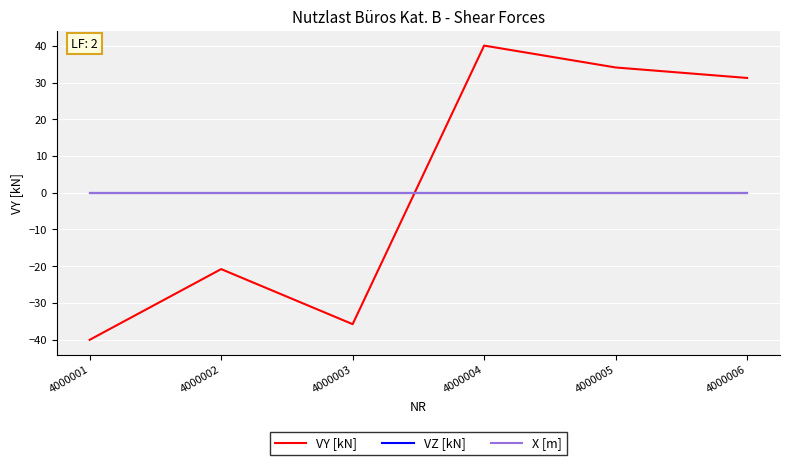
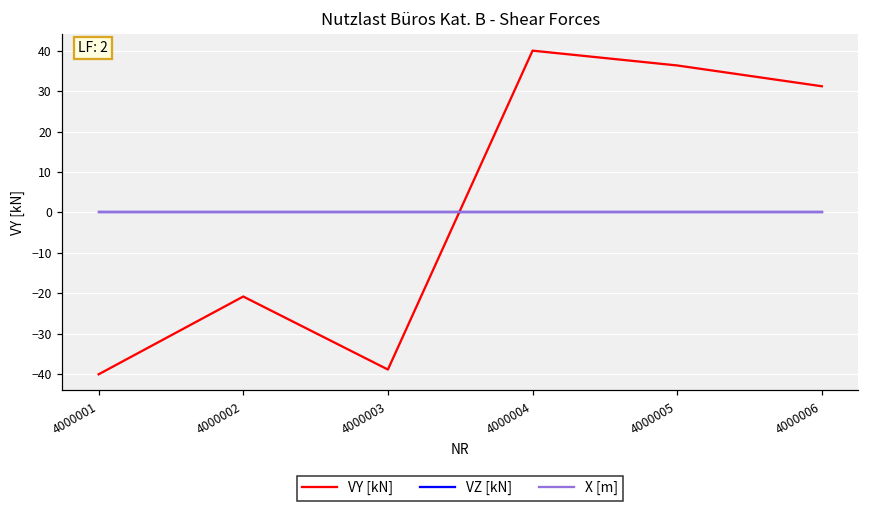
  {
    "VY [kN]": {
      "4000001": -40,
      "4000002": -21,
-     "4000003": -36,
+     "4000003": -39,
      "4000004": 40,
-     "4000005": 34,
+     "4000005": 36,
      "4000006": 31
    },
    "X [m]": {
      "4000001": 0,
      "4000002": 0,
      "4000003": 0,
      "4000004": 0,
      "4000005": 0,
      "4000006": 0
    }
  }
